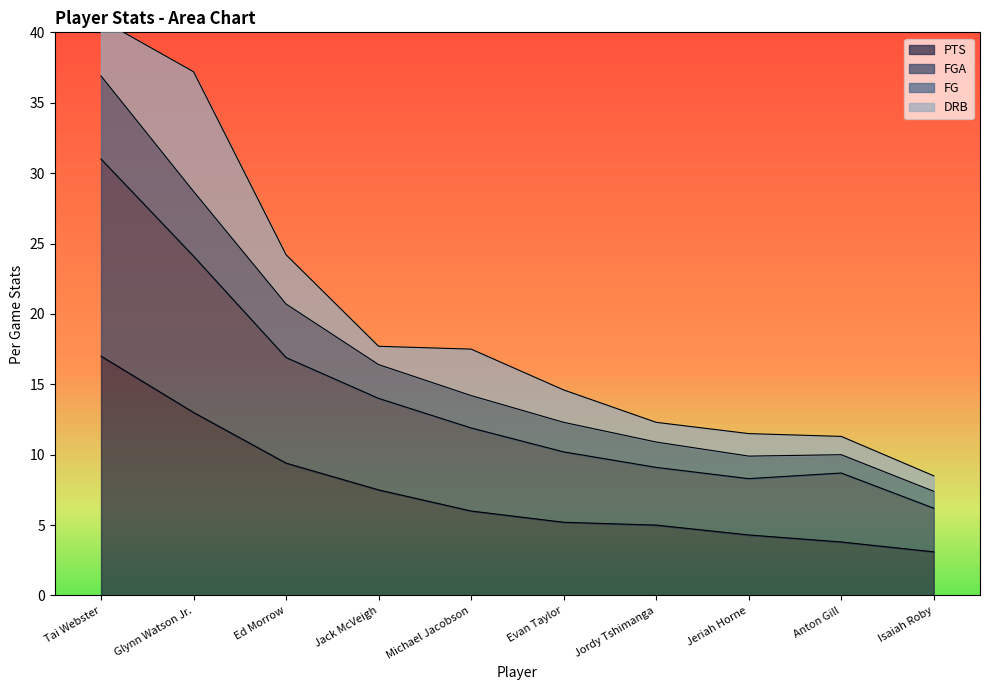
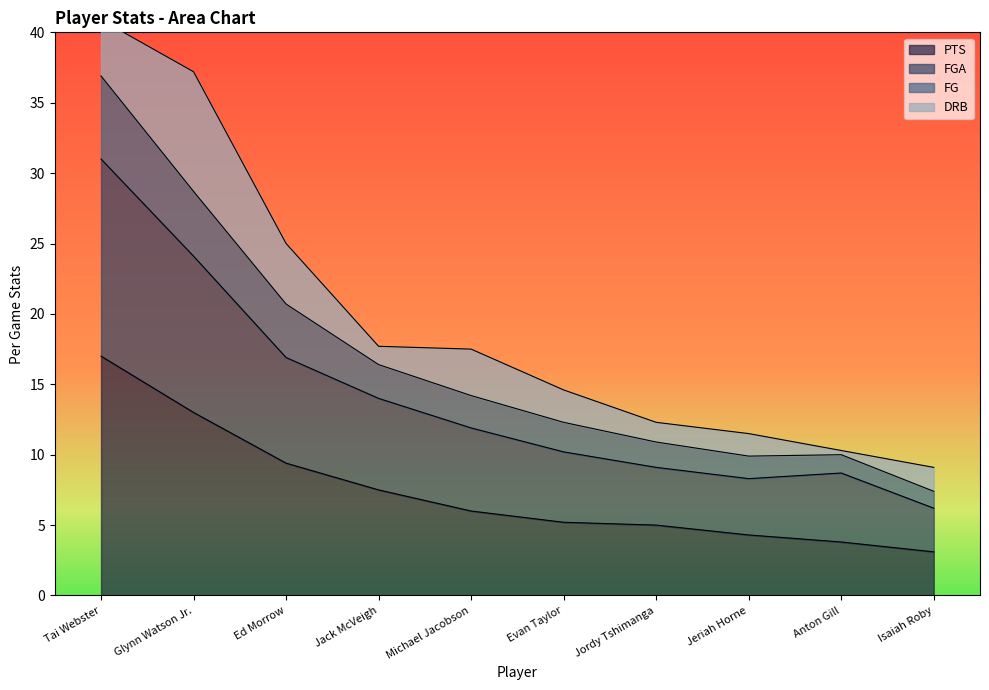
  {
    "DRB": {
      "Glynn Watson Jr.": 8.5,
-     "Ed Morrow": 3.5,
+     "Ed Morrow": 4.3,
      "Jack McVeigh": 1.3,
      "Michael Jacobson": 3.3,
      "Evan Taylor": 2.3,
      "Jordy Tshimanga": 1.4,
      "Jeriah Horne": 1.6,
-     "Anton Gill": 1.3,
-     "Isaiah Roby": 1.1
+     "Anton Gill": 0.3,
+     "Isaiah Roby": 1.7
    }
  }
